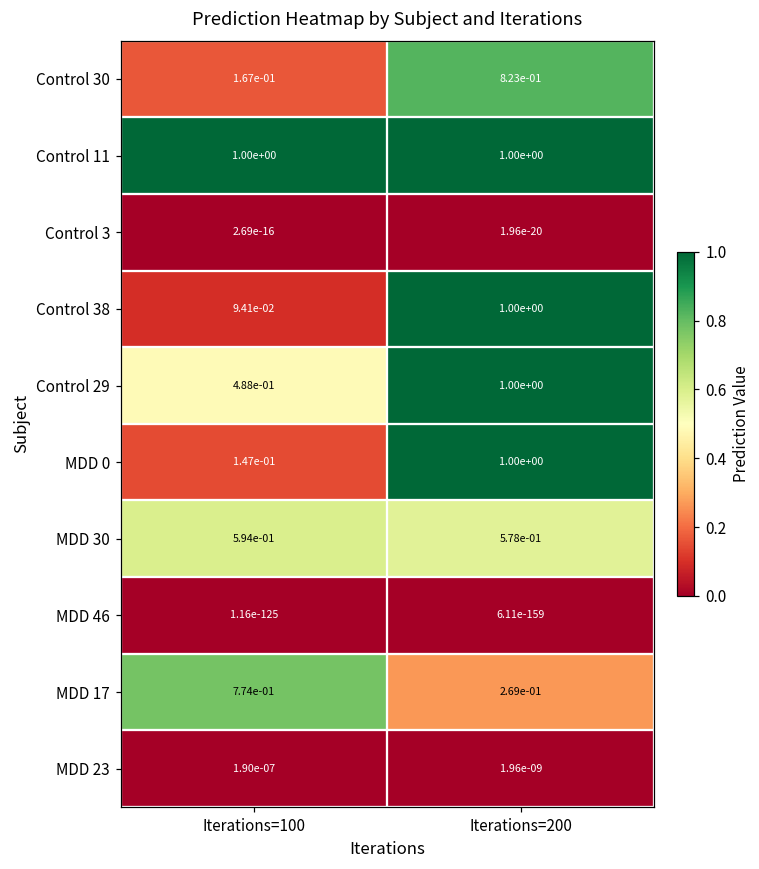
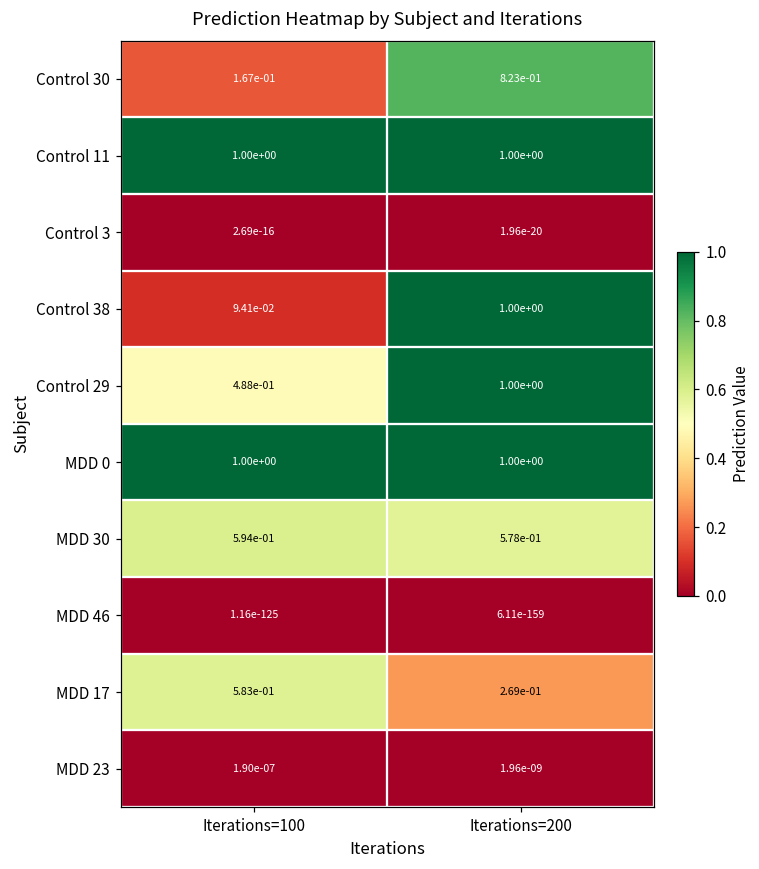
  {
    "Control 30": {
      "Iterations=100": "1.67e-01",
      "Iterations=200": "8.23e-01"
    },
    "Control 11": {
      "Iterations=100": "1.00e+00",
      "Iterations=200": "1.00e+00"
    },
    "Control 3": {
      "Iterations=100": "2.69e-16",
      "Iterations=200": "1.96e-20"
    },
    "Control 38": {
      "Iterations=100": "9.41e-02",
      "Iterations=200": "1.00e+00"
    },
    "Control 29": {
      "Iterations=100": "4.88e-01",
      "Iterations=200": "1.00e+00"
    },
    "MDD 0": {
-     "Iterations=100": "1.47e-01",
+     "Iterations=100": "1.00e+00",
      "Iterations=200": "1.00e+00"
    },
    "MDD 30": {
      "Iterations=100": "5.94e-01",
      "Iterations=200": "5.78e-01"
    },
    "MDD 46": {
      "Iterations=100": "1.16e-125",
      "Iterations=200": "6.11e-159"
    },
    "MDD 17": {
-     "Iterations=100": "7.74e-01",
+     "Iterations=100": "5.83e-01",
      "Iterations=200": "2.69e-01"
    },
    "MDD 23": {
      "Iterations=100": "1.90e-07",
      "Iterations=200": "1.96e-09"
    }
  }
